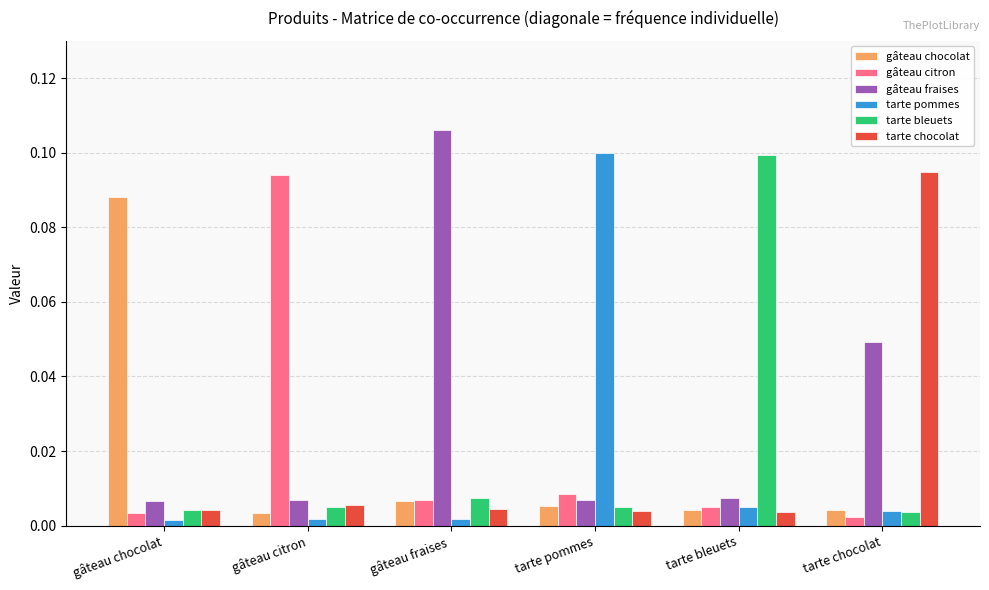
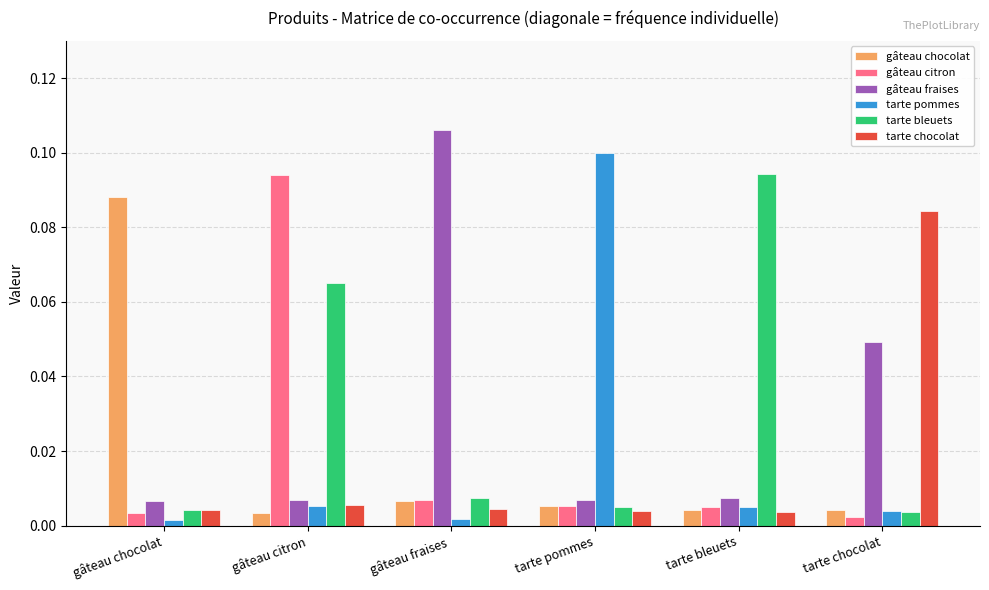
  {
    "gâteau chocolat": {
      "gâteau chocolat": 0.088,
      "gâteau citron": 0.003,
      "gâteau fraises": 0.007,
      "tarte pommes": 0.005,
      "tarte bleuets": 0.004,
      "tarte chocolat": 0.004
    },
    "gâteau citron": {
      "gâteau chocolat": 0.003,
      "gâteau citron": 0.094,
      "gâteau fraises": 0.007,
-     "tarte pommes": 0.008,
+     "tarte pommes": 0.005,
      "tarte bleuets": 0.005,
      "tarte chocolat": 0.002
    },
    "gâteau fraises": {
      "gâteau chocolat": 0.007,
      "gâteau citron": 0.007,
      "gâteau fraises": 0.106,
      "tarte pommes": 0.007,
      "tarte bleuets": 0.007,
      "tarte chocolat": 0.049
    },
    "tarte pommes": {
      "gâteau chocolat": 0.002,
-     "gâteau citron": 0.002,
+     "gâteau citron": 0.005,
      "gâteau fraises": 0.002,
      "tarte pommes": 0.100,
      "tarte bleuets": 0.005,
      "tarte chocolat": 0.004
    },
    "tarte bleuets": {
      "gâteau chocolat": 0.004,
-     "gâteau citron": 0.005,
+     "gâteau citron": 0.065,
      "gâteau fraises": 0.007,
      "tarte pommes": 0.005,
-     "tarte bleuets": 0.099,
+     "tarte bleuets": 0.094,
      "tarte chocolat": 0.004
    },
    "tarte chocolat": {
      "gâteau chocolat": 0.004,
      "gâteau citron": 0.006,
      "gâteau fraises": 0.004,
      "tarte pommes": 0.004,
      "tarte bleuets": 0.004,
-     "tarte chocolat": 0.095
+     "tarte chocolat": 0.084
    }
  }
